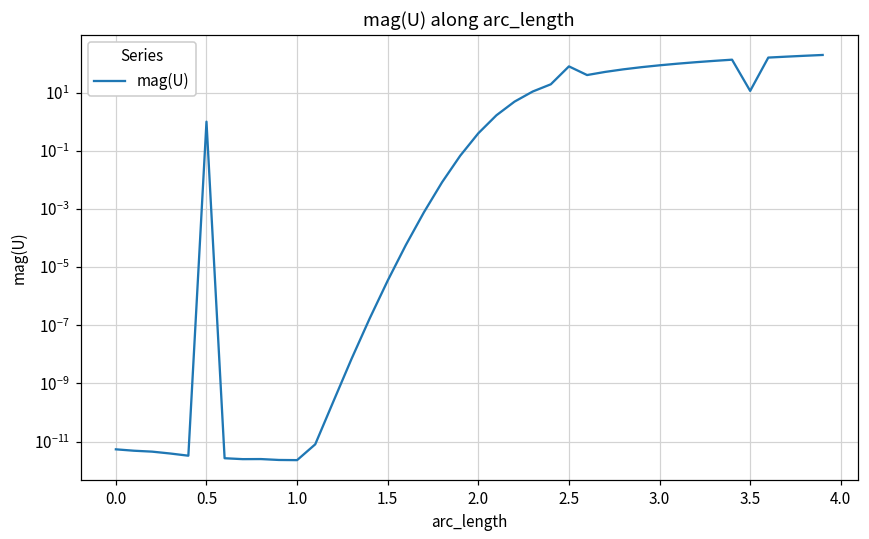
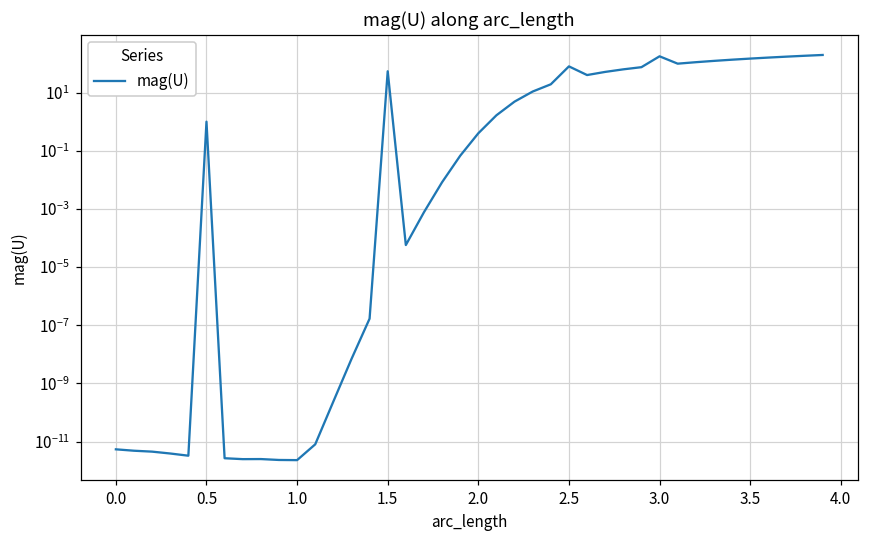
  {
    "0.0": 0.000000000005,
    "0.5": 1,
    "1.0": 0.000000000002,
-   "1.5": 0,
+   "1.5": 50,
    "2.0": 0.4,
    "2.5": 80,
-   "3.0": 90,
-   "3.5": 11
+   "3.0": 200,
+   "3.5": 100
  }
